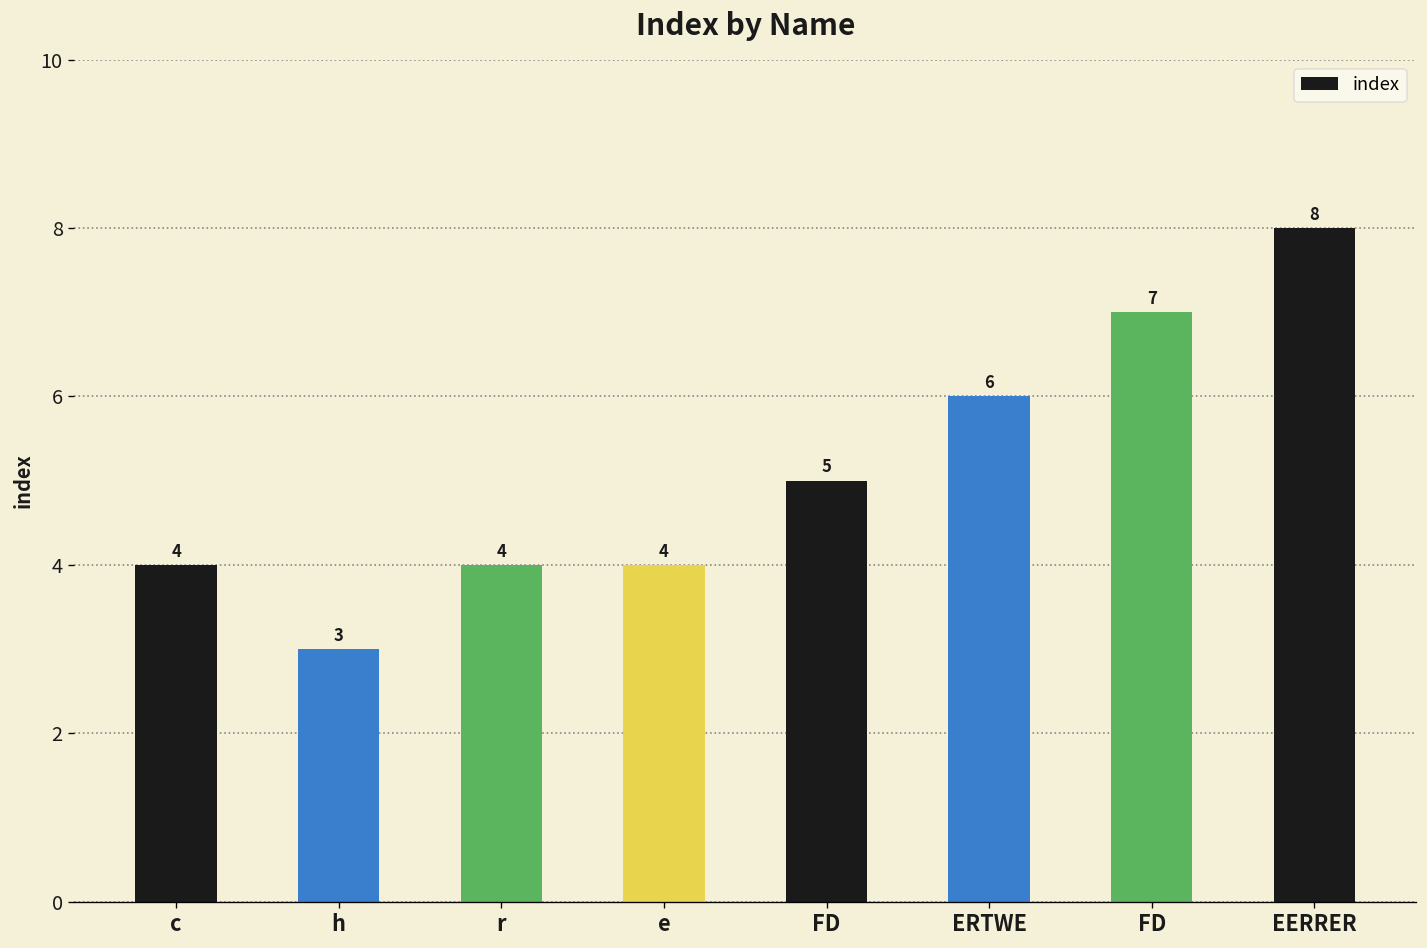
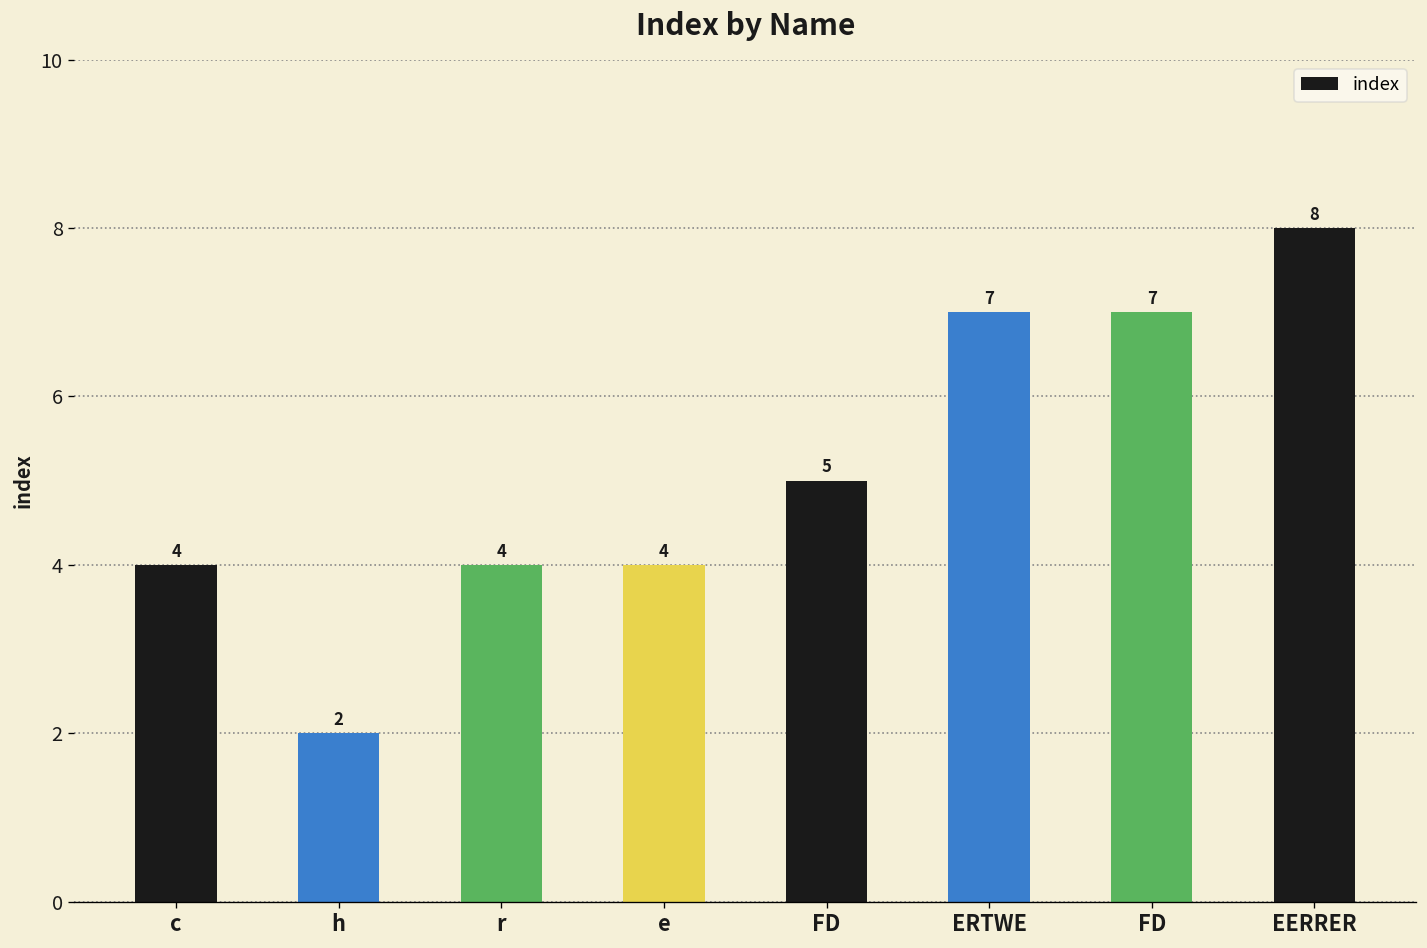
  {
    "c": 4,
-   "h": 3,
+   "h": 2,
    "r": 4,
    "e": 4,
-   "ERTWE": 6,
+   "ERTWE": 7,
    "EERRER": 8
  }
